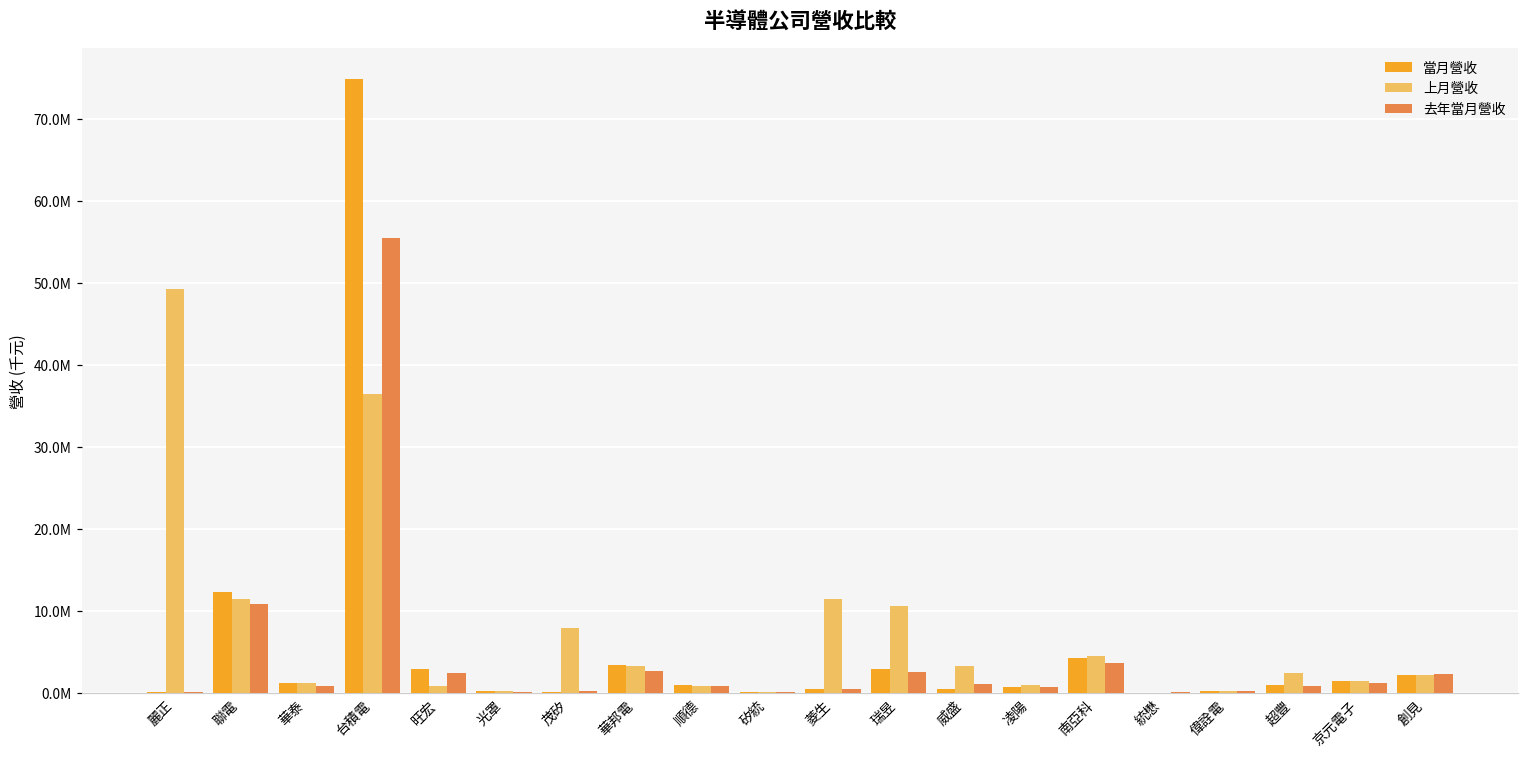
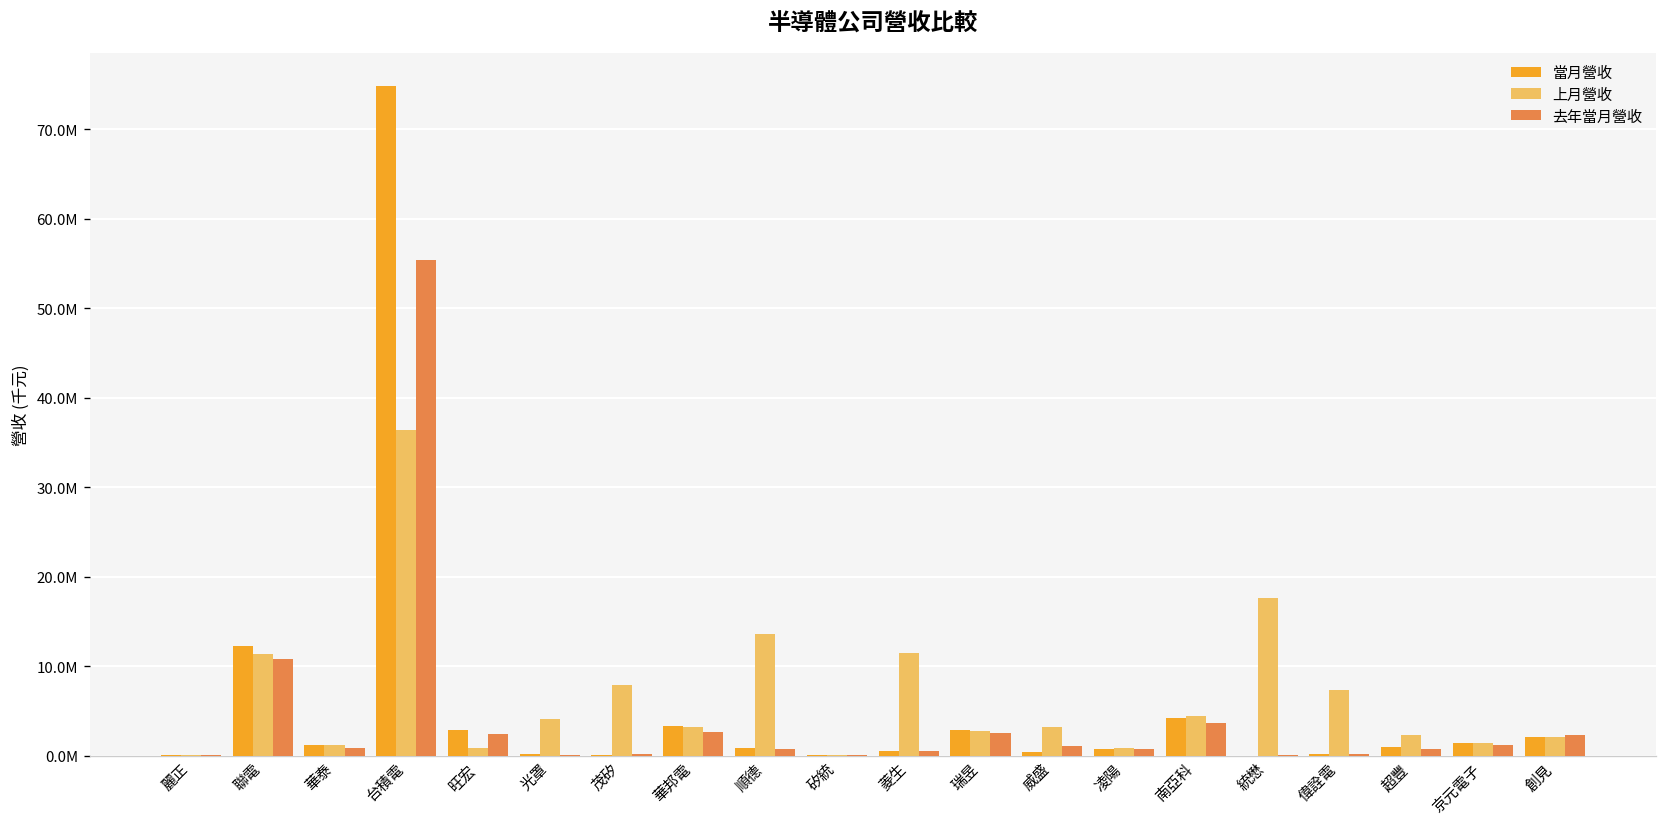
  {
    "上月營收": {
-     "麗正": 49000000,
+     "麗正": 0,
      "聯電": 11000000,
      "華泰": 1000000,
      "台積電": 36000000,
      "旺宏": 1000000,
-     "光罩": 0,
+     "光罩": 4000000,
      "茂矽": 8000000,
      "華邦電": 3000000,
-     "順德": 1000000,
+     "順德": 14000000,
      "菱生": 11000000,
-     "瑞昱": 11000000,
+     "瑞昱": 3000000,
      "威盛": 3000000,
      "凌陽": 1000000,
      "南亞科": 4000000,
-     "統懋": 0,
-     "偉詮電": 0,
+     "統懋": 18000000,
+     "偉詮電": 7000000,
      "超豐": 2000000,
      "京元電子": 1000000,
      "創見": 2000000
    }
  }
